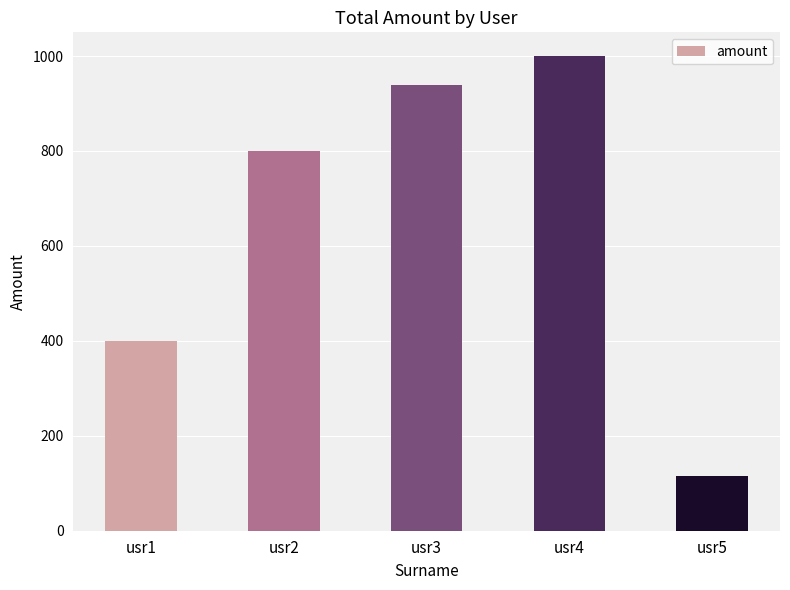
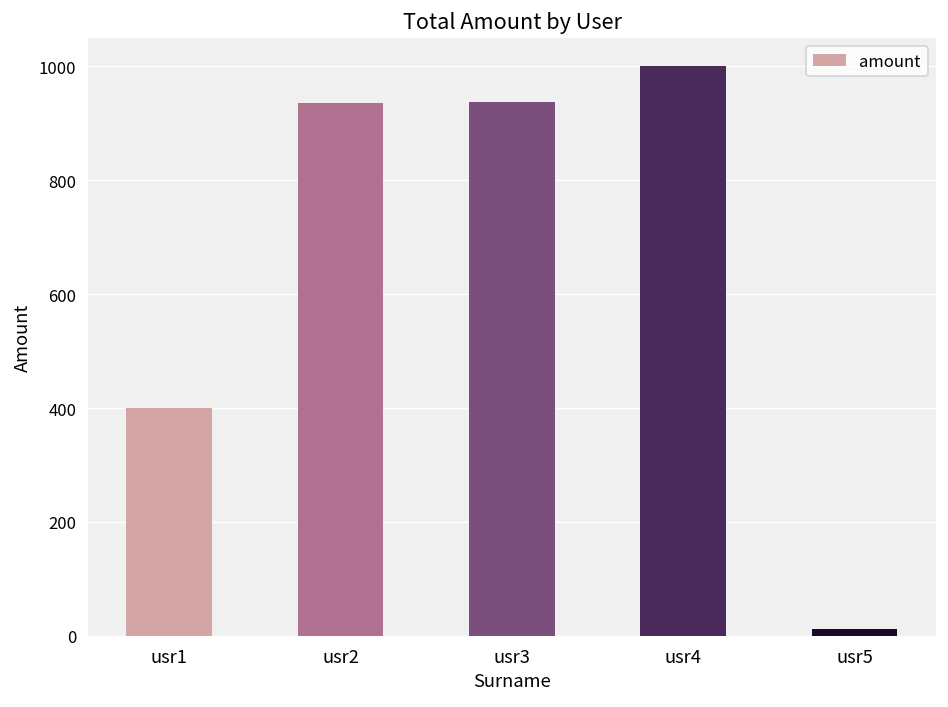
  {
    "usr1": 400,
-   "usr2": 800,
+   "usr2": 940,
    "usr3": 940,
    "usr4": 1000,
-   "usr5": 120
+   "usr5": 10
  }
